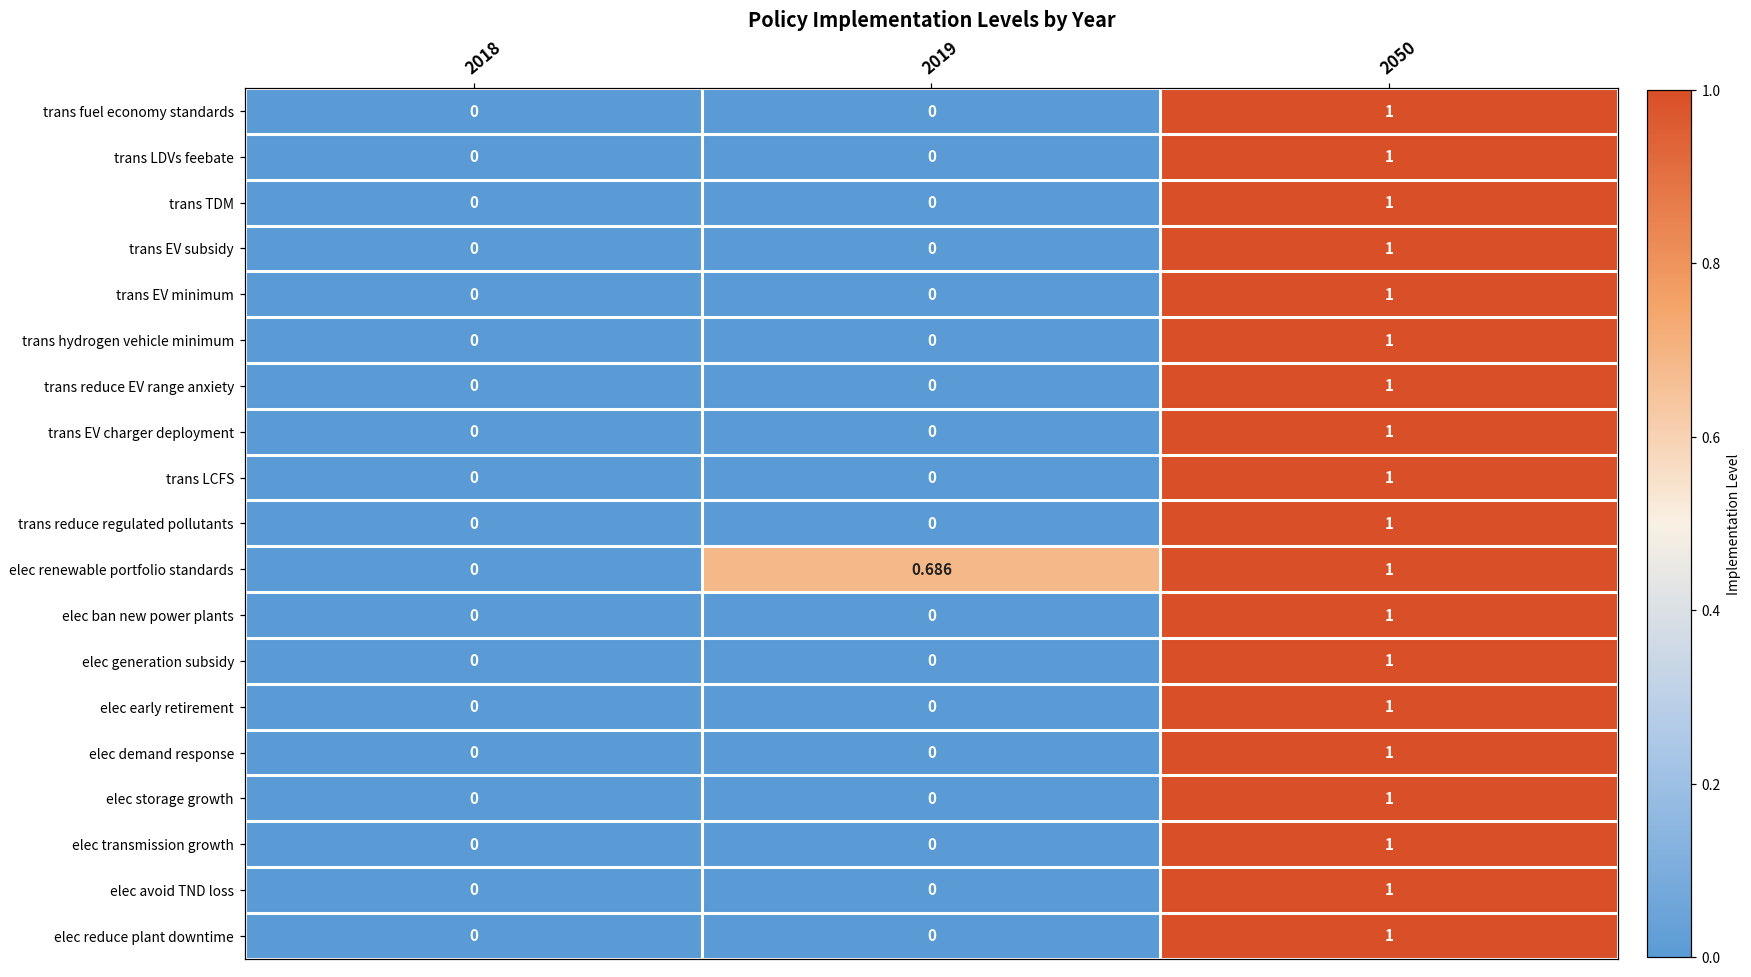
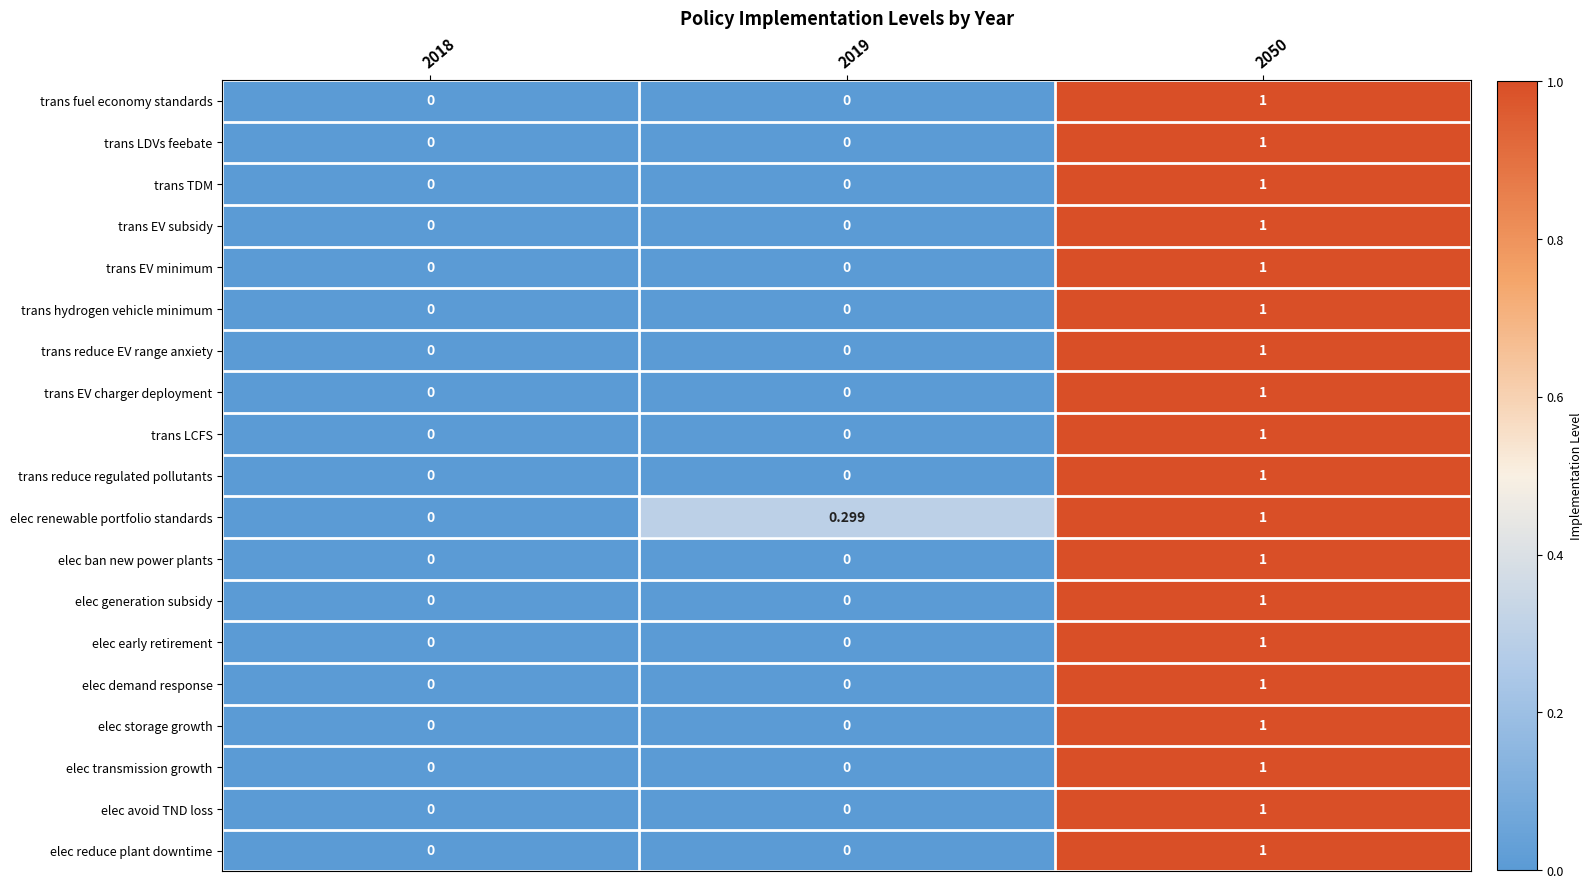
  {
    "trans fuel economy standards": {
      "2018": 0,
      "2019": 0,
      "2050": 1
    },
    "trans LDVs feebate": {
      "2018": 0,
      "2019": 0,
      "2050": 1
    },
    "trans TDM": {
      "2018": 0,
      "2019": 0,
      "2050": 1
    },
    "trans EV subsidy": {
      "2018": 0,
      "2019": 0,
      "2050": 1
    },
    "trans EV minimum": {
      "2018": 0,
      "2019": 0,
      "2050": 1
    },
    "trans hydrogen vehicle minimum": {
      "2018": 0,
      "2019": 0,
      "2050": 1
    },
    "trans reduce EV range anxiety": {
      "2018": 0,
      "2019": 0,
      "2050": 1
    },
    "trans EV charger deployment": {
      "2018": 0,
      "2019": 0,
      "2050": 1
    },
    "trans LCFS": {
      "2018": 0,
      "2019": 0,
      "2050": 1
    },
    "trans reduce regulated pollutants": {
      "2018": 0,
      "2019": 0,
      "2050": 1
    },
    "elec renewable portfolio standards": {
      "2018": 0,
-     "2019": 0.686,
+     "2019": 0.299,
      "2050": 1
    },
    "elec ban new power plants": {
      "2018": 0,
      "2019": 0,
      "2050": 1
    },
    "elec generation subsidy": {
      "2018": 0,
      "2019": 0,
      "2050": 1
    },
    "elec early retirement": {
      "2018": 0,
      "2019": 0,
      "2050": 1
    },
    "elec demand response": {
      "2018": 0,
      "2019": 0,
      "2050": 1
    },
    "elec storage growth": {
      "2018": 0,
      "2019": 0,
      "2050": 1
    },
    "elec transmission growth": {
      "2018": 0,
      "2019": 0,
      "2050": 1
    },
    "elec avoid TND loss": {
      "2018": 0,
      "2019": 0,
      "2050": 1
    },
    "elec reduce plant downtime": {
      "2018": 0,
      "2019": 0,
      "2050": 1
    }
  }
